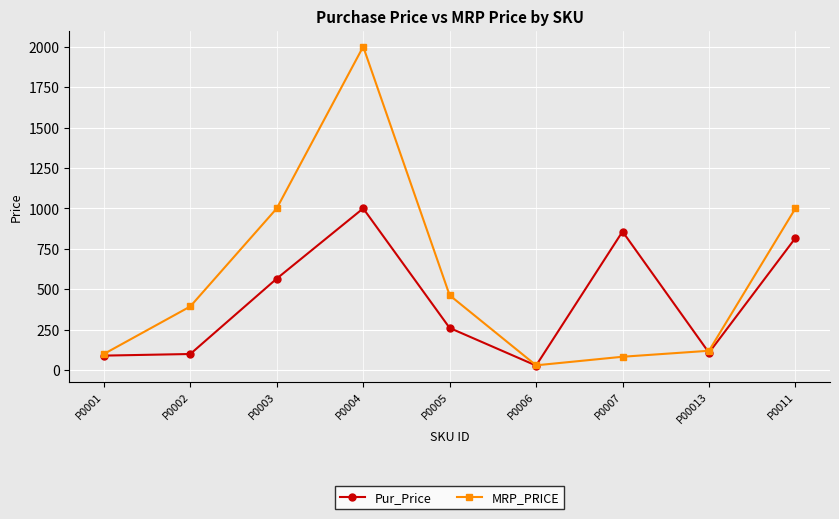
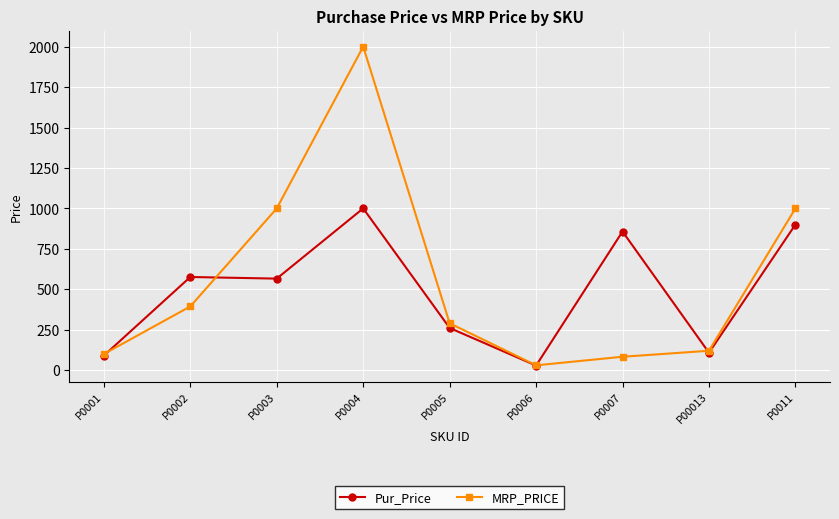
  {
    "Pur_Price": {
-     "P0002": 100,
+     "P0002": 580,
      "P0003": 570,
      "P0004": 1000,
      "P0005": 260,
      "P0007": 860,
-     "P0011": 820
+     "P0011": 900
    },
    "MRP_PRICE": {
      "P0002": 390,
      "P0003": 1000,
      "P0004": 2000,
-     "P0005": 460,
+     "P0005": 290,
      "P0007": 80,
      "P0011": 1000
    }
  }
